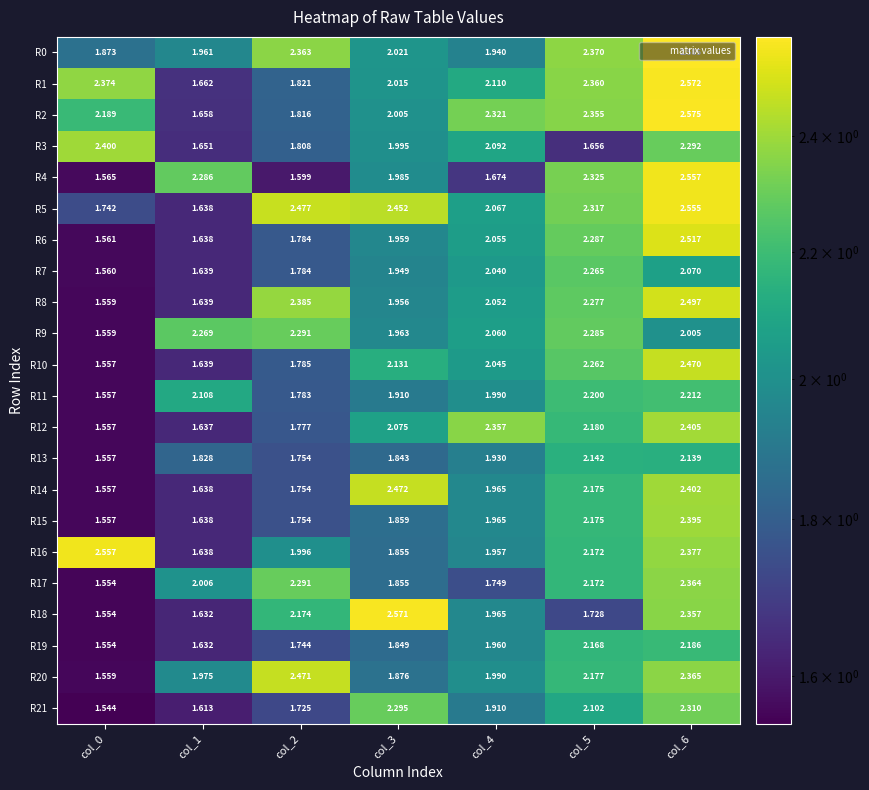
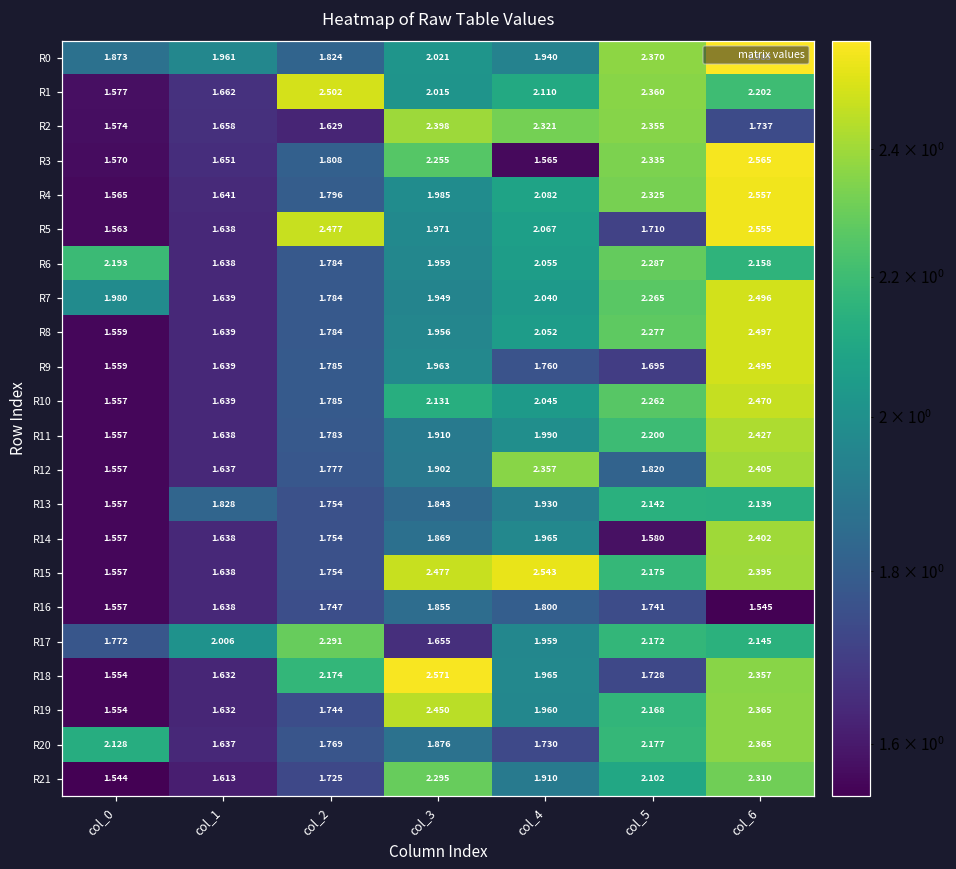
  {
    "R0": {
      "col_0": 1.873,
      "col_1": 1.961,
-     "col_2": 2.363,
+     "col_2": 1.824,
      "col_3": 2.021,
      "col_4": 1.940,
      "col_5": 2.370
    },
    "R1": {
-     "col_0": 2.374,
+     "col_0": 1.577,
      "col_1": 1.662,
-     "col_2": 1.821,
+     "col_2": 2.502,
      "col_3": 2.015,
      "col_4": 2.110,
      "col_5": 2.360,
-     "col_6": 2.572
+     "col_6": 2.202
    },
    "R2": {
-     "col_0": 2.189,
+     "col_0": 1.574,
      "col_1": 1.658,
-     "col_2": 1.816,
-     "col_3": 2.005,
+     "col_2": 1.629,
+     "col_3": 2.398,
      "col_4": 2.321,
      "col_5": 2.355,
-     "col_6": 2.575
+     "col_6": 1.737
    },
    "R3": {
-     "col_0": 2.400,
+     "col_0": 1.570,
      "col_1": 1.651,
      "col_2": 1.808,
-     "col_3": 1.995,
-     "col_4": 2.092,
-     "col_5": 1.656,
-     "col_6": 2.292
+     "col_3": 2.255,
+     "col_4": 1.565,
+     "col_5": 2.335,
+     "col_6": 2.565
    },
    "R4": {
      "col_0": 1.565,
-     "col_1": 2.286,
-     "col_2": 1.599,
+     "col_1": 1.641,
+     "col_2": 1.796,
      "col_3": 1.985,
-     "col_4": 1.674,
+     "col_4": 2.082,
      "col_5": 2.325,
      "col_6": 2.557
    },
    "R5": {
-     "col_0": 1.742,
+     "col_0": 1.563,
      "col_1": 1.638,
      "col_2": 2.477,
-     "col_3": 2.452,
+     "col_3": 1.971,
      "col_4": 2.067,
-     "col_5": 2.317,
+     "col_5": 1.710,
      "col_6": 2.555
    },
    "R6": {
-     "col_0": 1.561,
+     "col_0": 2.193,
      "col_1": 1.638,
      "col_2": 1.784,
      "col_3": 1.959,
      "col_4": 2.055,
      "col_5": 2.287,
-     "col_6": 2.517
+     "col_6": 2.158
    },
    "R7": {
-     "col_0": 1.560,
+     "col_0": 1.980,
      "col_1": 1.639,
      "col_2": 1.784,
      "col_3": 1.949,
      "col_4": 2.040,
      "col_5": 2.265,
-     "col_6": 2.070
+     "col_6": 2.496
    },
    "R8": {
      "col_0": 1.559,
      "col_1": 1.639,
-     "col_2": 2.385,
+     "col_2": 1.784,
      "col_3": 1.956,
      "col_4": 2.052,
      "col_5": 2.277,
      "col_6": 2.497
    },
    "R9": {
      "col_0": 1.559,
-     "col_1": 2.269,
-     "col_2": 2.291,
+     "col_1": 1.639,
+     "col_2": 1.785,
      "col_3": 1.963,
-     "col_4": 2.060,
-     "col_5": 2.285,
-     "col_6": 2.005
+     "col_4": 1.760,
+     "col_5": 1.695,
+     "col_6": 2.495
    },
    "R10": {
      "col_0": 1.557,
      "col_1": 1.639,
      "col_2": 1.785,
      "col_3": 2.131,
      "col_4": 2.045,
      "col_5": 2.262,
      "col_6": 2.470
    },
    "R11": {
      "col_0": 1.557,
-     "col_1": 2.108,
+     "col_1": 1.638,
      "col_2": 1.783,
      "col_3": 1.910,
      "col_4": 1.990,
      "col_5": 2.200,
-     "col_6": 2.212
+     "col_6": 2.427
    },
    "R12": {
      "col_0": 1.557,
      "col_1": 1.637,
      "col_2": 1.777,
-     "col_3": 2.075,
+     "col_3": 1.902,
      "col_4": 2.357,
-     "col_5": 2.180,
+     "col_5": 1.820,
      "col_6": 2.405
    },
    "R13": {
      "col_0": 1.557,
      "col_1": 1.828,
      "col_2": 1.754,
      "col_3": 1.843,
      "col_4": 1.930,
      "col_5": 2.142,
      "col_6": 2.139
    },
    "R14": {
      "col_0": 1.557,
      "col_1": 1.638,
      "col_2": 1.754,
-     "col_3": 2.472,
+     "col_3": 1.869,
      "col_4": 1.965,
-     "col_5": 2.175,
+     "col_5": 1.580,
      "col_6": 2.402
    },
    "R15": {
      "col_0": 1.557,
      "col_1": 1.638,
      "col_2": 1.754,
-     "col_3": 1.859,
-     "col_4": 1.965,
+     "col_3": 2.477,
+     "col_4": 2.543,
      "col_5": 2.175,
      "col_6": 2.395
    },
    "R16": {
-     "col_0": 2.557,
+     "col_0": 1.557,
      "col_1": 1.638,
-     "col_2": 1.996,
+     "col_2": 1.747,
      "col_3": 1.855,
-     "col_4": 1.957,
-     "col_5": 2.172,
-     "col_6": 2.377
+     "col_4": 1.800,
+     "col_5": 1.741,
+     "col_6": 1.545
    },
    "R17": {
-     "col_0": 1.554,
+     "col_0": 1.772,
      "col_1": 2.006,
      "col_2": 2.291,
-     "col_3": 1.855,
-     "col_4": 1.749,
+     "col_3": 1.655,
+     "col_4": 1.959,
      "col_5": 2.172,
-     "col_6": 2.364
+     "col_6": 2.145
    },
    "R18": {
      "col_0": 1.554,
      "col_1": 1.632,
      "col_2": 2.174,
      "col_3": 2.571,
      "col_4": 1.965,
      "col_5": 1.728,
      "col_6": 2.357
    },
    "R19": {
      "col_0": 1.554,
      "col_1": 1.632,
      "col_2": 1.744,
-     "col_3": 1.849,
+     "col_3": 2.450,
      "col_4": 1.960,
      "col_5": 2.168,
-     "col_6": 2.186
+     "col_6": 2.365
    },
    "R20": {
-     "col_0": 1.559,
-     "col_1": 1.975,
-     "col_2": 2.471,
+     "col_0": 2.128,
+     "col_1": 1.637,
+     "col_2": 1.769,
      "col_3": 1.876,
-     "col_4": 1.990,
+     "col_4": 1.730,
      "col_5": 2.177,
      "col_6": 2.365
    },
    "R21": {
      "col_0": 1.544,
      "col_1": 1.613,
      "col_2": 1.725,
      "col_3": 2.295,
      "col_4": 1.910,
      "col_5": 2.102,
      "col_6": 2.310
    }
  }
